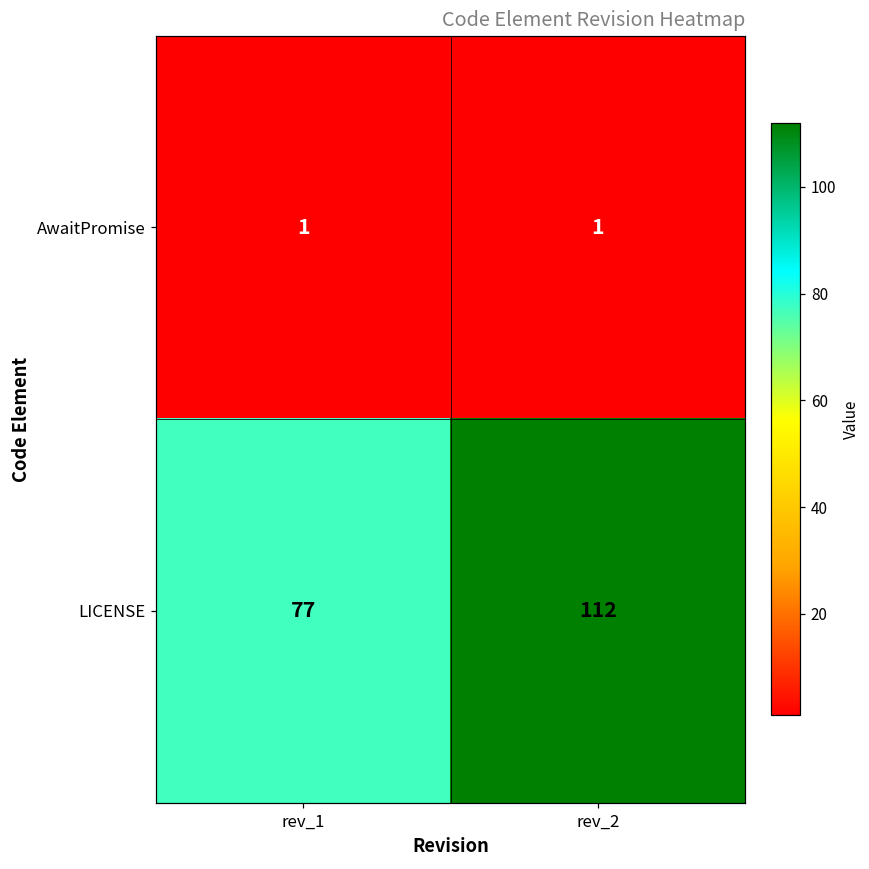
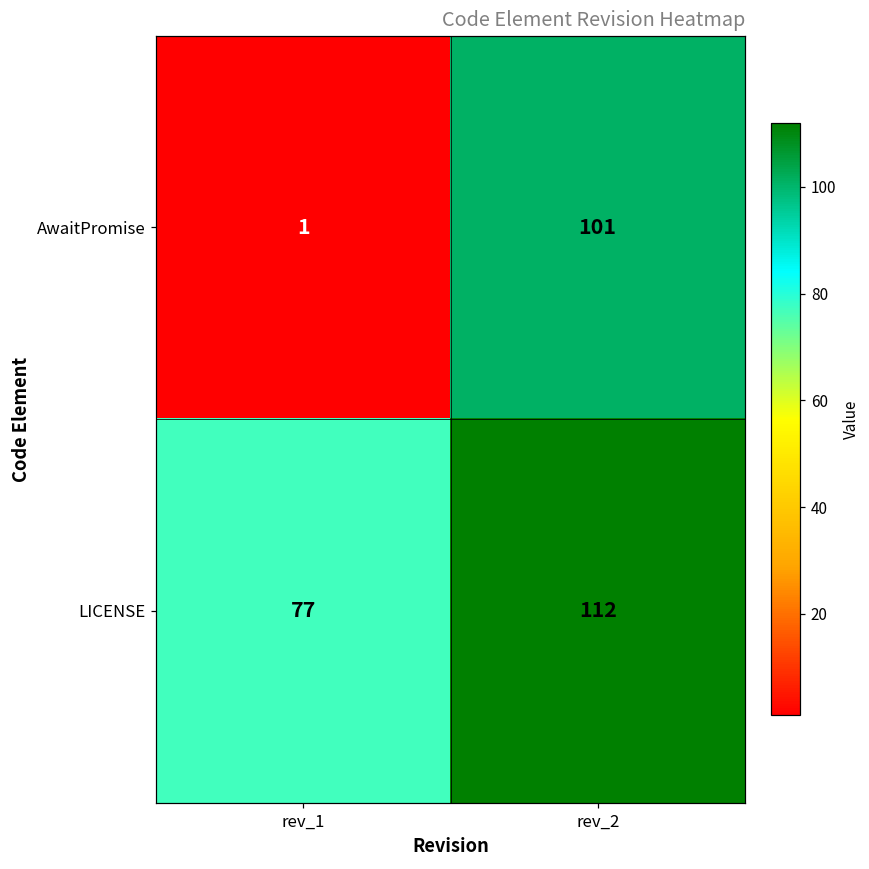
  {
    "AwaitPromise": {
      "rev_1": 1,
-     "rev_2": 1
+     "rev_2": 101
    },
    "LICENSE": {
      "rev_1": 77,
      "rev_2": 112
    }
  }
